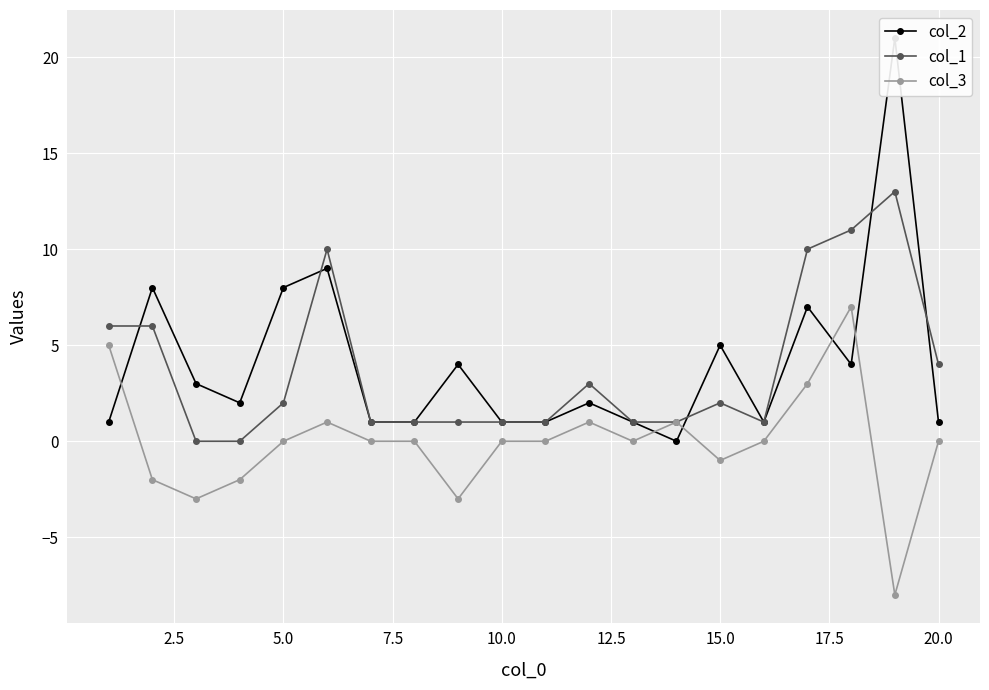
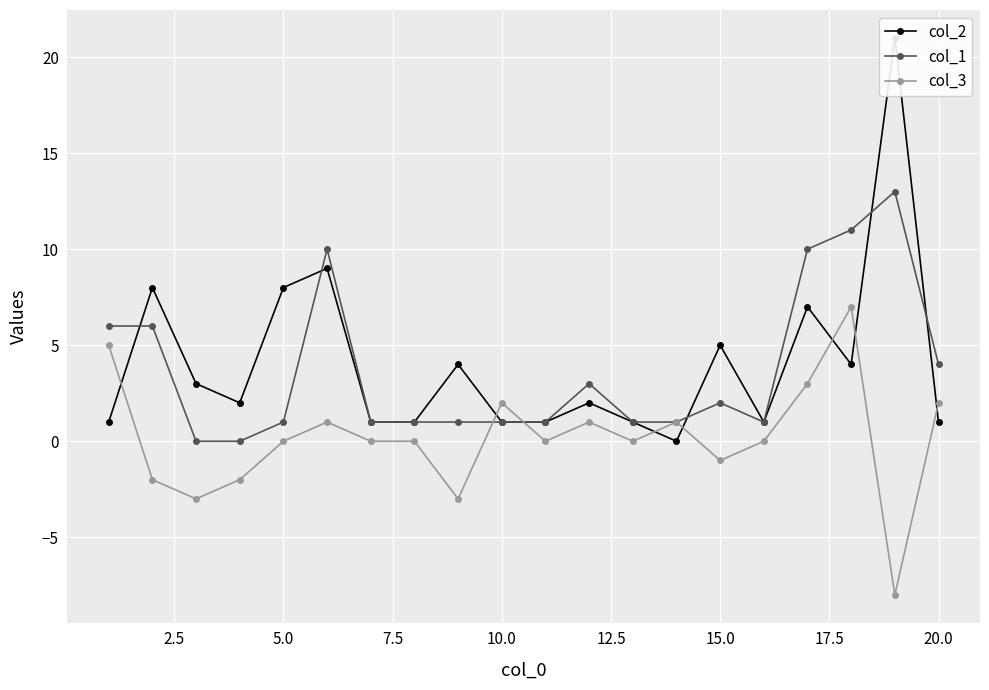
  {
    "col_2": {
      "5.0": 8,
      "15.0": 5,
      "20.0": 1
    },
    "col_1": {
-     "5.0": 2,
+     "5.0": 1,
      "15.0": 2,
      "20.0": 4
    },
    "col_3": {
      "5.0": 0,
-     "10.0": 0,
+     "10.0": 2,
      "15.0": -1,
-     "20.0": 0
+     "20.0": 2
    }
  }
